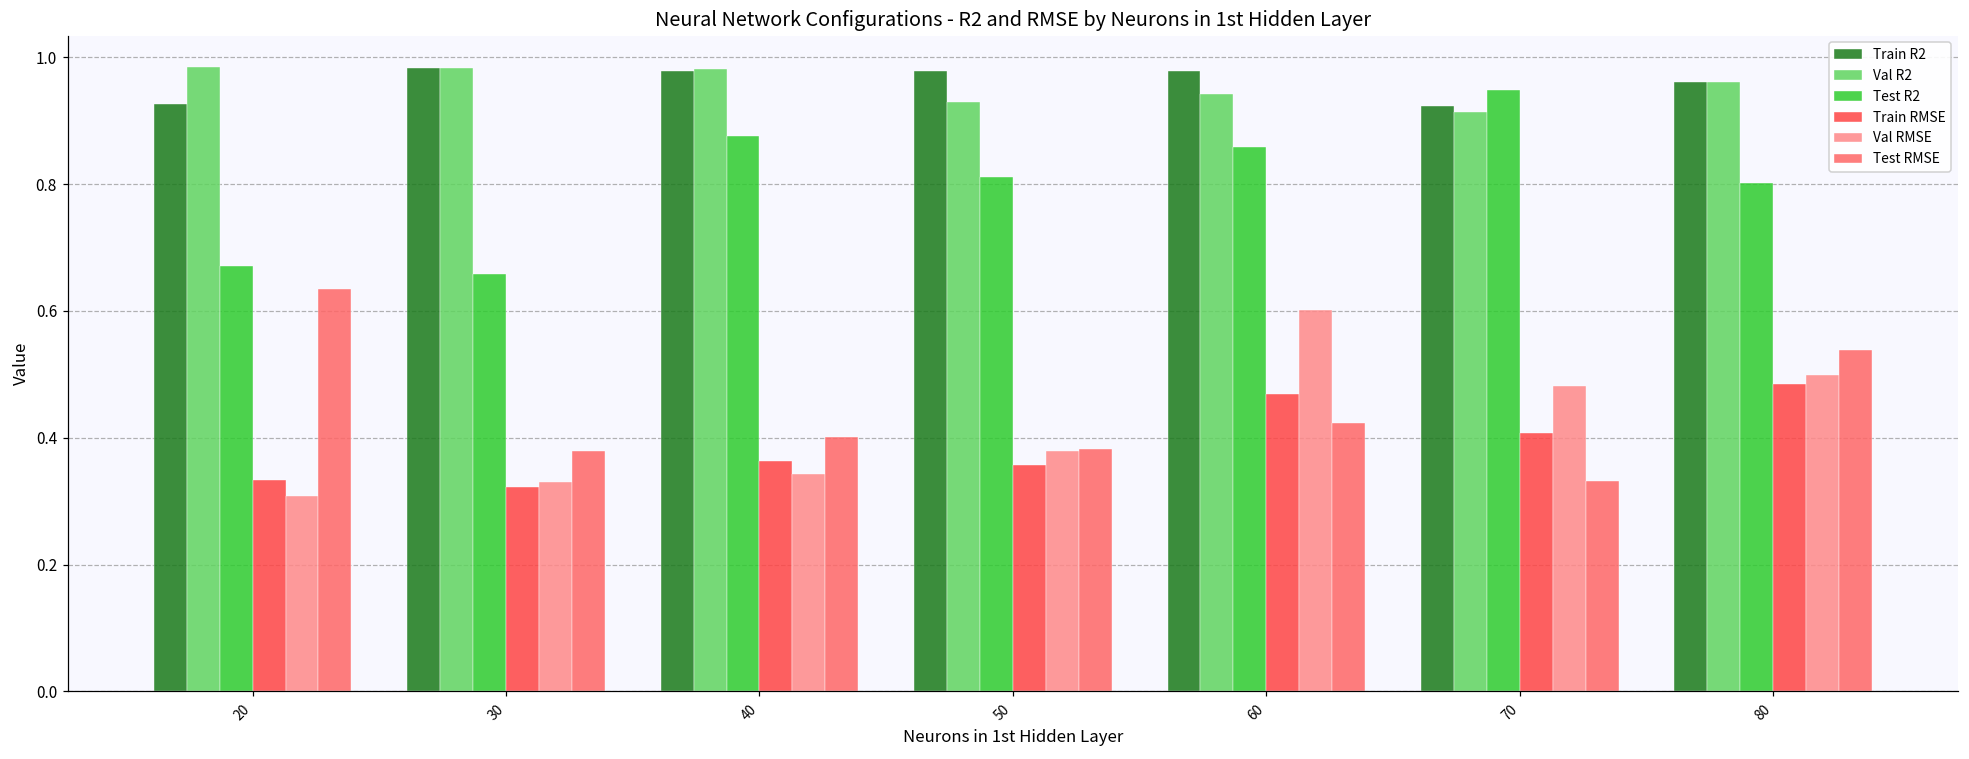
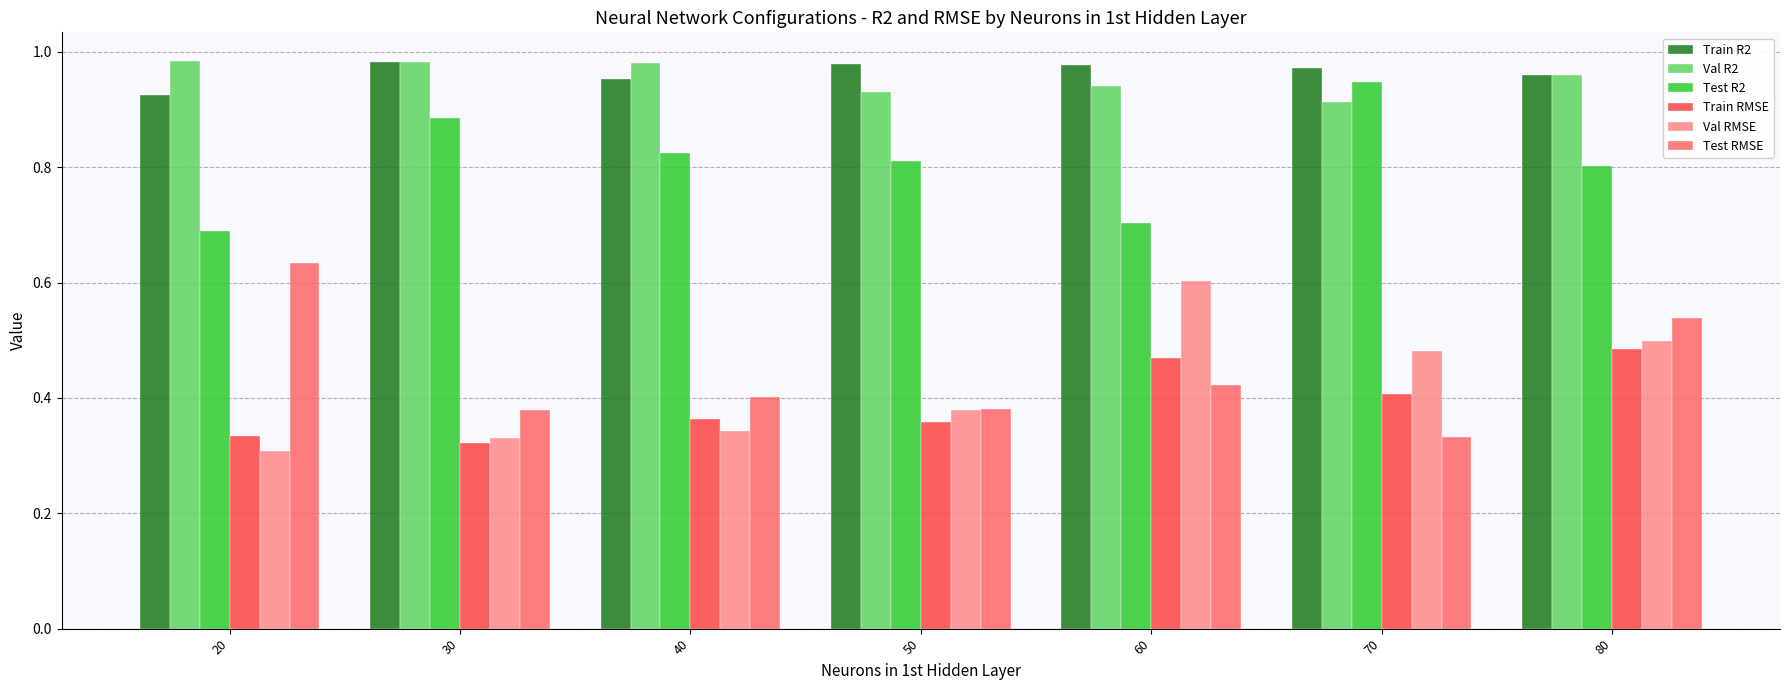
  {
    "Train R2": {
      "20": 0.93,
      "30": 0.98,
-     "40": 0.98,
+     "40": 0.95,
      "50": 0.98,
      "60": 0.98,
-     "70": 0.92,
+     "70": 0.97,
      "80": 0.96
    },
    "Val R2": {
      "20": 0.98,
      "30": 0.98,
      "40": 0.98,
      "50": 0.93,
      "60": 0.94,
      "70": 0.91,
      "80": 0.96
    },
    "Test R2": {
-     "20": 0.67,
-     "30": 0.66,
-     "40": 0.88,
+     "20": 0.69,
+     "30": 0.89,
+     "40": 0.82,
      "50": 0.81,
-     "60": 0.86,
+     "60": 0.70,
      "70": 0.95,
      "80": 0.80
    }
  }
